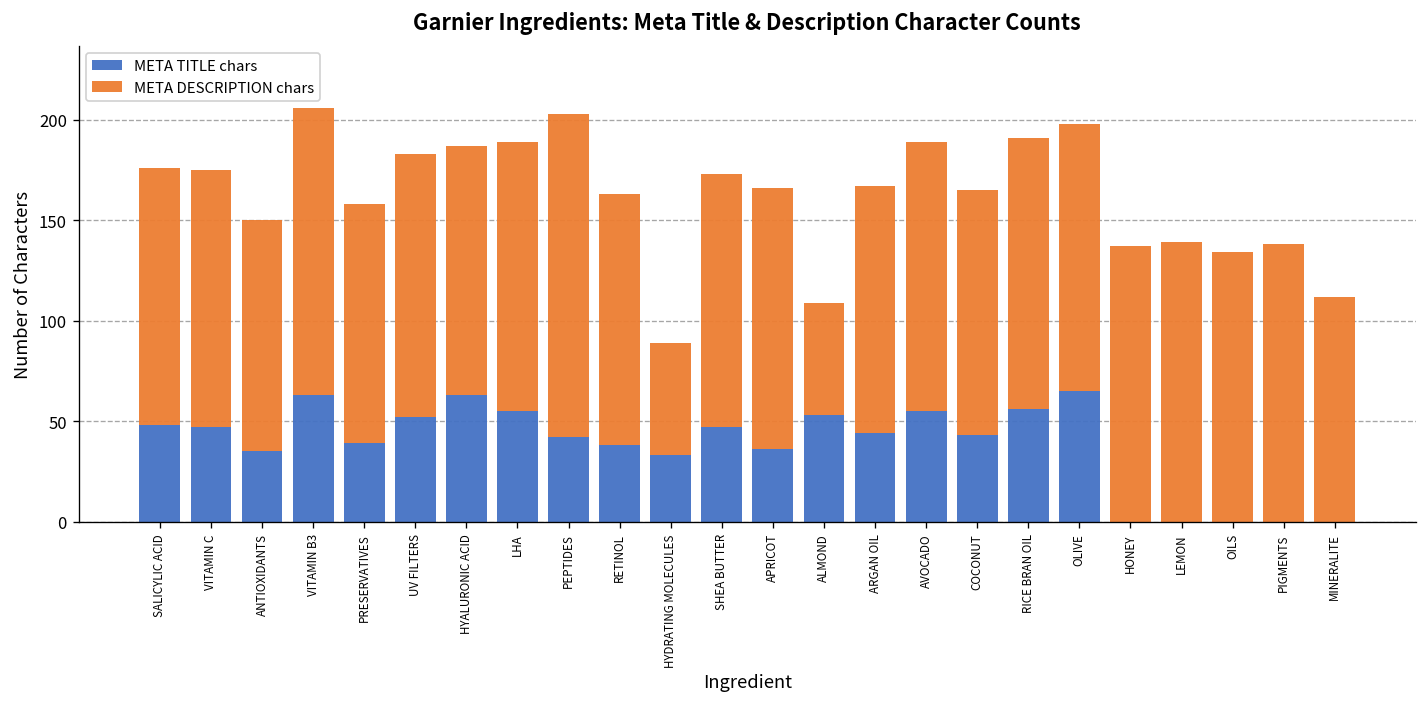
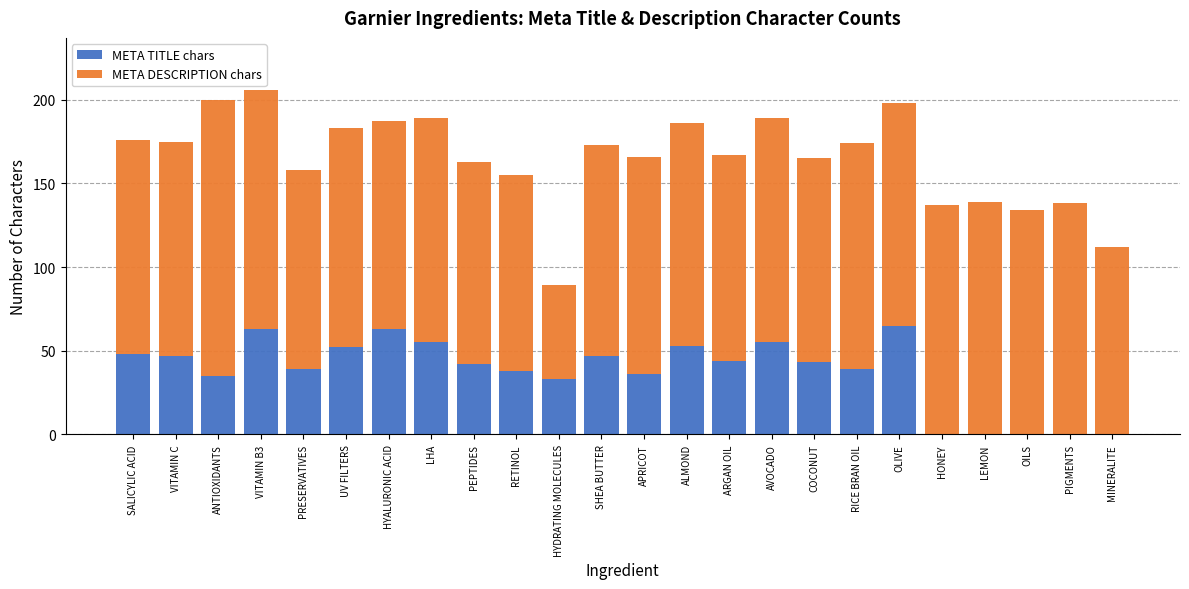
  {
    "META TITLE chars": {
      "SALICYLIC ACID": 48,
      "VITAMIN C": 47,
      "ANTIOXIDANTS": 35,
      "VITAMIN B3": 63,
      "PRESERVATIVES": 39,
      "UV FILTERS": 52,
      "HYALURONIC ACID": 63,
      "LHA": 55,
      "PEPTIDES": 42,
      "RETINOL": 38,
      "HYDRATING MOLECULES": 33,
      "SHEA BUTTER": 47,
      "APRICOT": 36,
      "ALMOND": 53,
      "ARGAN OIL": 44,
      "AVOCADO": 55,
      "COCONUT": 43,
-     "RICE BRAN OIL": 56,
+     "RICE BRAN OIL": 39,
      "OLIVE": 65,
      "HONEY": 0,
      "LEMON": 0,
      "OILS": 0,
      "PIGMENTS": 0,
      "MINERALITE": 0
    },
    "META DESCRIPTION chars": {
      "SALICYLIC ACID": 128,
      "VITAMIN C": 128,
-     "ANTIOXIDANTS": 115,
+     "ANTIOXIDANTS": 165,
      "VITAMIN B3": 143,
      "PRESERVATIVES": 119,
      "UV FILTERS": 131,
      "HYALURONIC ACID": 124,
      "LHA": 134,
-     "PEPTIDES": 161,
-     "RETINOL": 125,
+     "PEPTIDES": 121,
+     "RETINOL": 117,
      "HYDRATING MOLECULES": 56,
      "SHEA BUTTER": 126,
      "APRICOT": 130,
-     "ALMOND": 56,
+     "ALMOND": 133,
      "ARGAN OIL": 123,
      "AVOCADO": 134,
      "COCONUT": 122,
      "RICE BRAN OIL": 135,
      "OLIVE": 133,
      "HONEY": 137,
      "LEMON": 139,
      "OILS": 134,
      "PIGMENTS": 138,
      "MINERALITE": 112
    }
  }
